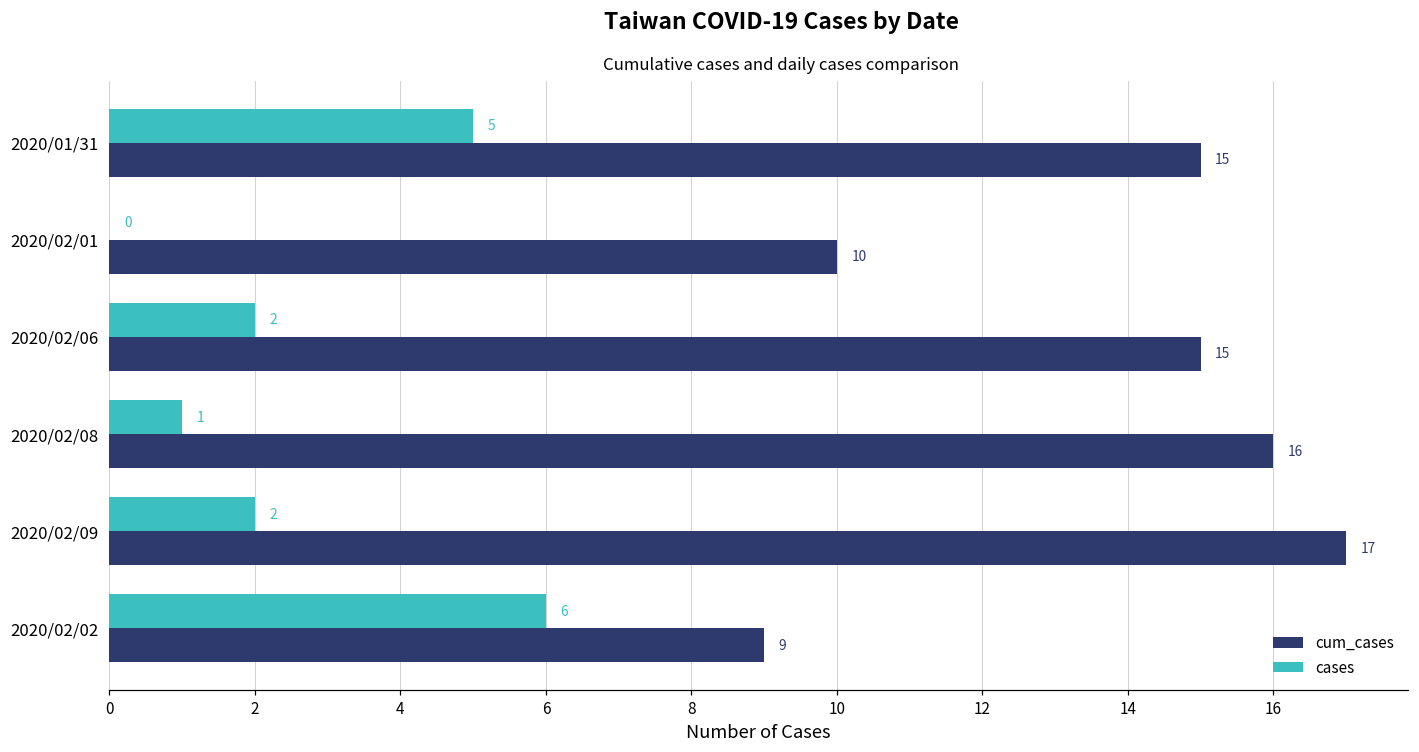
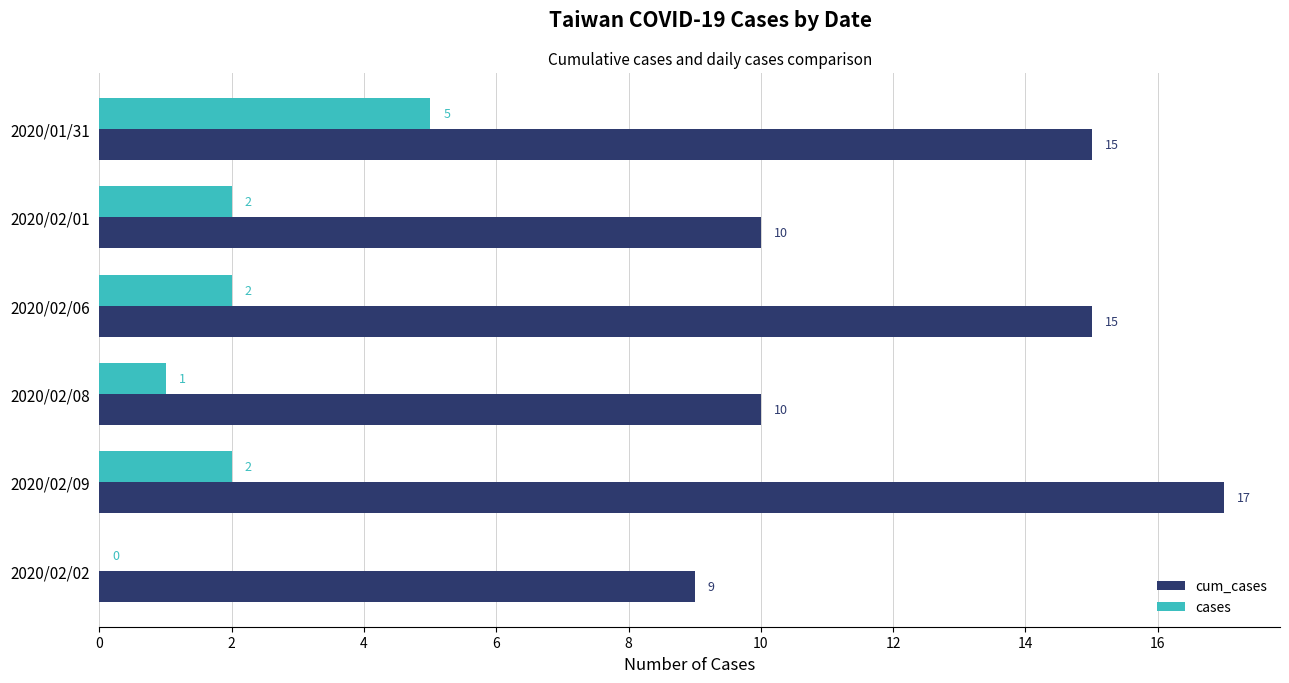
  {
    "cum_cases": {
      "2020/01/31": 15,
      "2020/02/01": 10,
      "2020/02/06": 15,
-     "2020/02/08": 16,
+     "2020/02/08": 10,
      "2020/02/09": 17,
      "2020/02/02": 9
    },
    "cases": {
      "2020/01/31": 5,
-     "2020/02/01": 0,
+     "2020/02/01": 2,
      "2020/02/06": 2,
      "2020/02/08": 1,
      "2020/02/09": 2,
-     "2020/02/02": 6
+     "2020/02/02": 0
    }
  }
